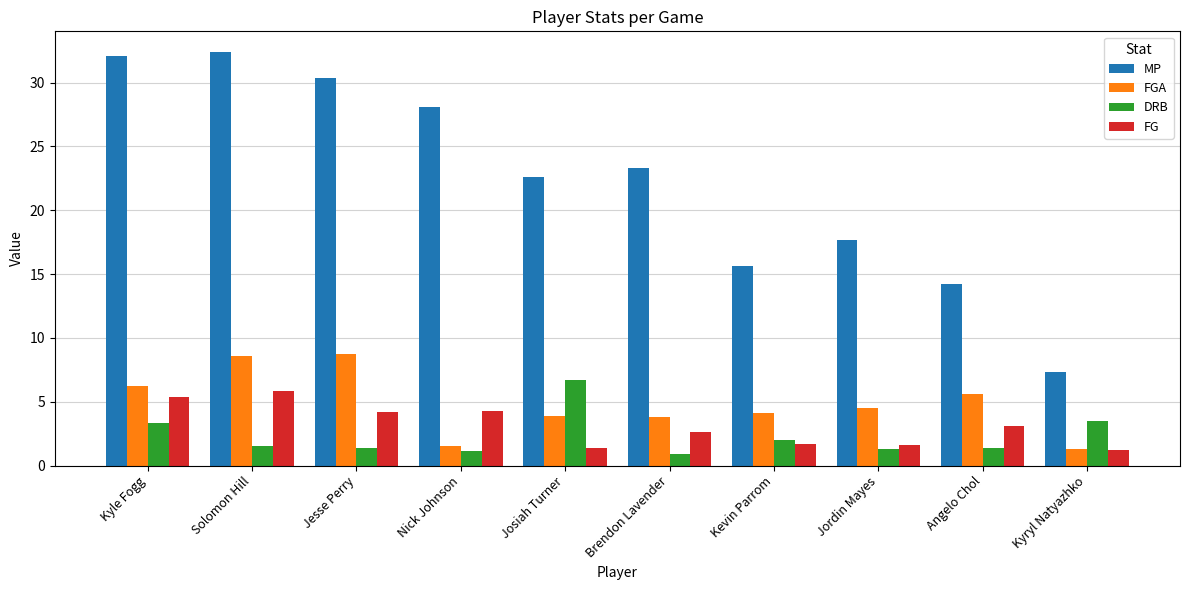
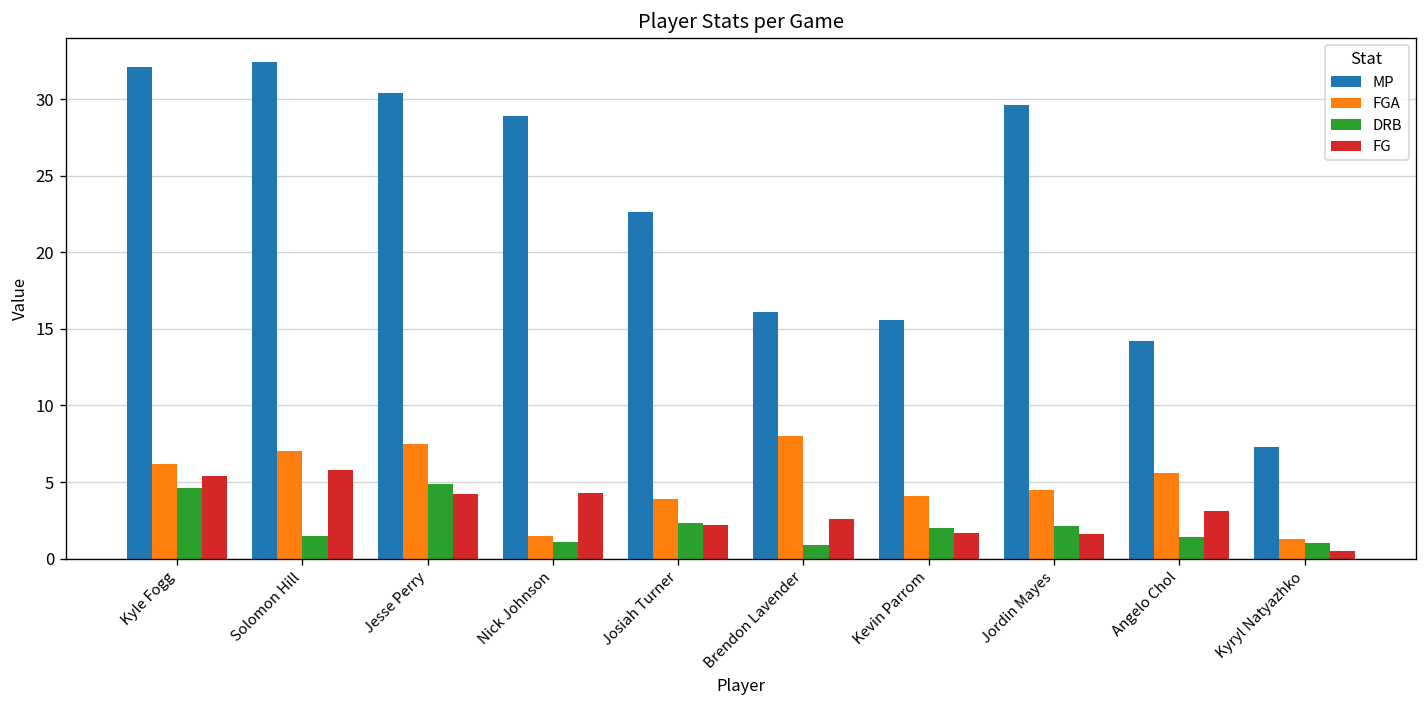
  {
    "MP": {
      "Kyle Fogg": 32.1,
      "Solomon Hill": 32.4,
      "Jesse Perry": 30.4,
-     "Nick Johnson": 28.1,
+     "Nick Johnson": 28.9,
      "Josiah Turner": 22.6,
-     "Brendon Lavender": 23.3,
+     "Brendon Lavender": 16.1,
      "Kevin Parrom": 15.6,
-     "Jordin Mayes": 17.7,
+     "Jordin Mayes": 29.6,
      "Angelo Chol": 14.2,
      "Kyryl Natyazhko": 7.3
    },
    "FGA": {
      "Kyle Fogg": 6.2,
-     "Solomon Hill": 8.6,
-     "Jesse Perry": 8.7,
+     "Solomon Hill": 7.0,
+     "Jesse Perry": 7.5,
      "Nick Johnson": 1.5,
      "Josiah Turner": 3.9,
-     "Brendon Lavender": 3.8,
+     "Brendon Lavender": 8.0,
      "Kevin Parrom": 4.1,
      "Jordin Mayes": 4.5,
      "Angelo Chol": 5.6,
      "Kyryl Natyazhko": 1.3
    },
    "DRB": {
-     "Kyle Fogg": 3.3,
+     "Kyle Fogg": 4.6,
      "Solomon Hill": 1.5,
-     "Jesse Perry": 1.4,
+     "Jesse Perry": 4.9,
      "Nick Johnson": 1.1,
-     "Josiah Turner": 6.7,
+     "Josiah Turner": 2.3,
      "Brendon Lavender": 0.9,
      "Kevin Parrom": 2.0,
-     "Jordin Mayes": 1.3,
+     "Jordin Mayes": 2.1,
      "Angelo Chol": 1.4,
-     "Kyryl Natyazhko": 3.5
+     "Kyryl Natyazhko": 1.0
    },
    "FG": {
      "Kyle Fogg": 5.4,
      "Solomon Hill": 5.8,
      "Jesse Perry": 4.2,
      "Nick Johnson": 4.3,
-     "Josiah Turner": 1.4,
+     "Josiah Turner": 2.2,
      "Brendon Lavender": 2.6,
      "Kevin Parrom": 1.7,
      "Jordin Mayes": 1.6,
      "Angelo Chol": 3.1,
-     "Kyryl Natyazhko": 1.2
+     "Kyryl Natyazhko": 0.5
    }
  }
